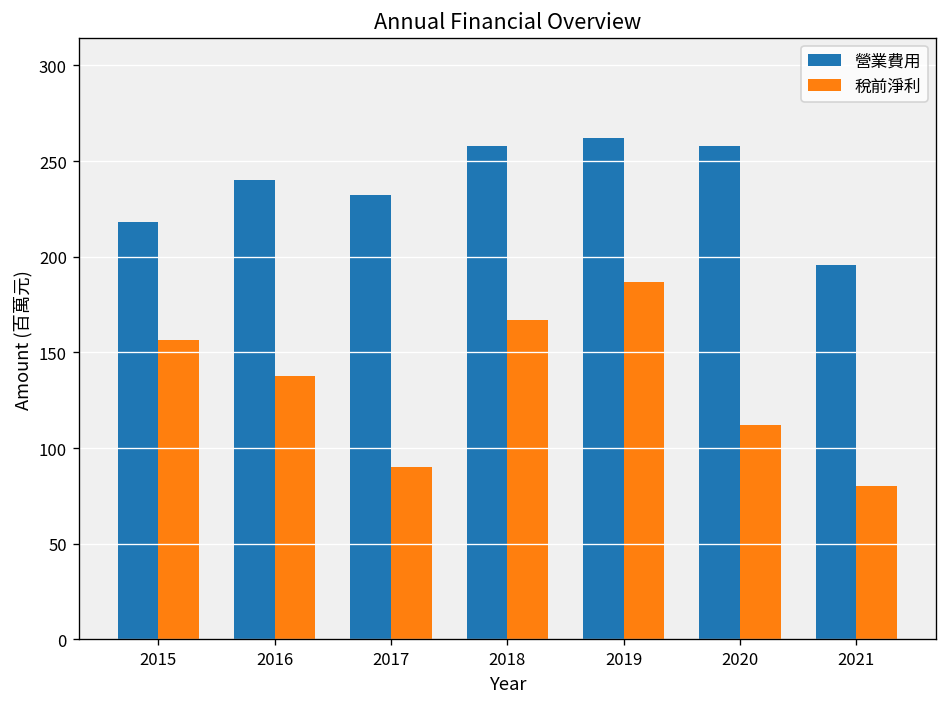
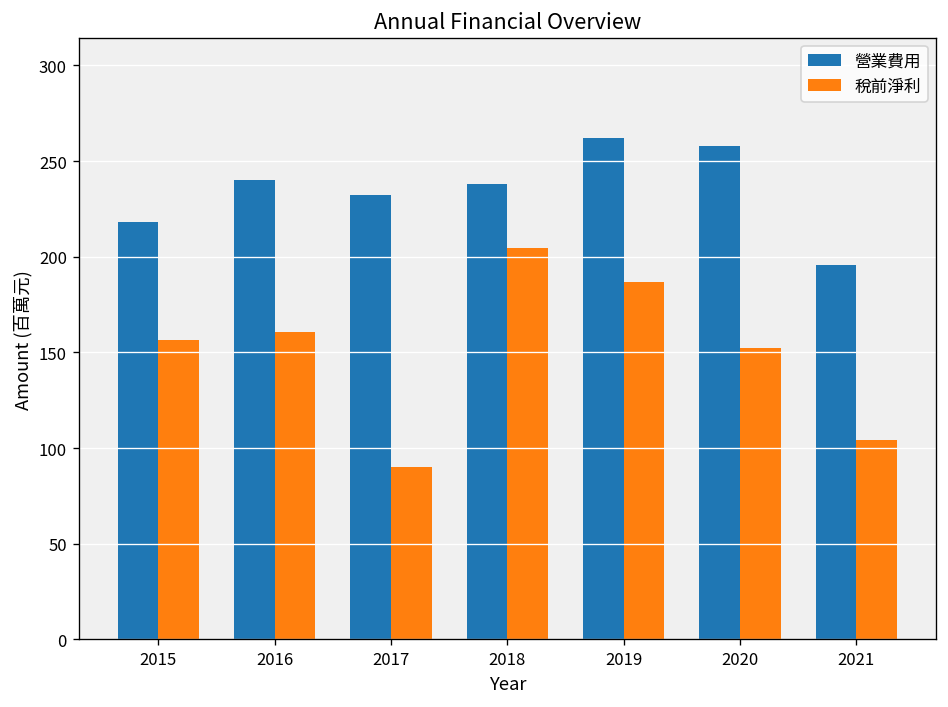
  {
    "營業費用": {
      "2015": 218,
      "2016": 240,
      "2017": 232,
-     "2018": 258,
+     "2018": 238,
      "2019": 262,
      "2020": 258,
      "2021": 196
    },
    "稅前淨利": {
      "2015": 157,
-     "2016": 138,
+     "2016": 160,
      "2017": 90,
-     "2018": 167,
+     "2018": 204,
      "2019": 187,
-     "2020": 112,
-     "2021": 80
+     "2020": 152,
+     "2021": 104
    }
  }
